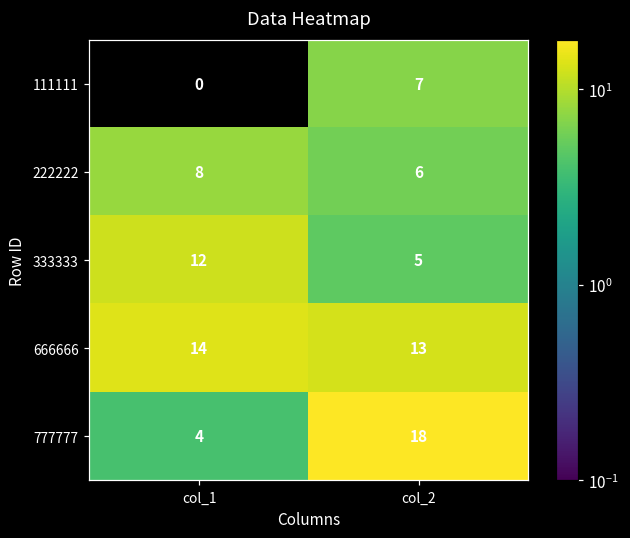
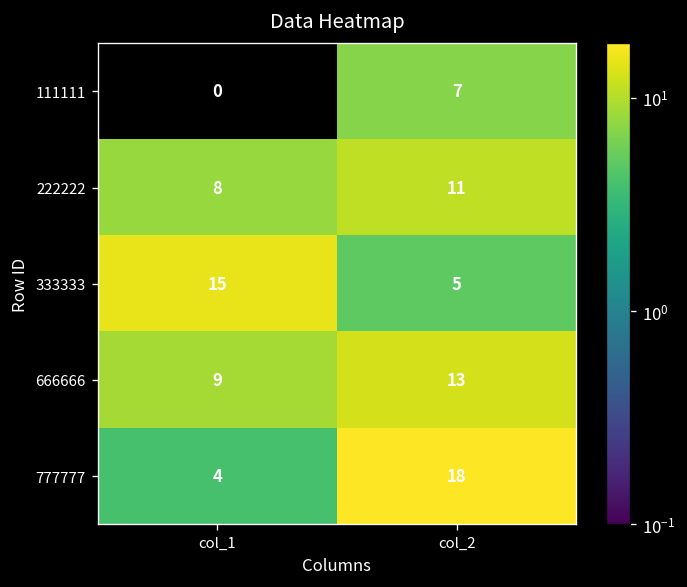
  {
    "111111": {
      "col_1": 0,
      "col_2": 7
    },
    "222222": {
      "col_1": 8,
-     "col_2": 6
+     "col_2": 11
    },
    "333333": {
-     "col_1": 12,
+     "col_1": 15,
      "col_2": 5
    },
    "666666": {
-     "col_1": 14,
+     "col_1": 9,
      "col_2": 13
    },
    "777777": {
      "col_1": 4,
      "col_2": 18
    }
  }
